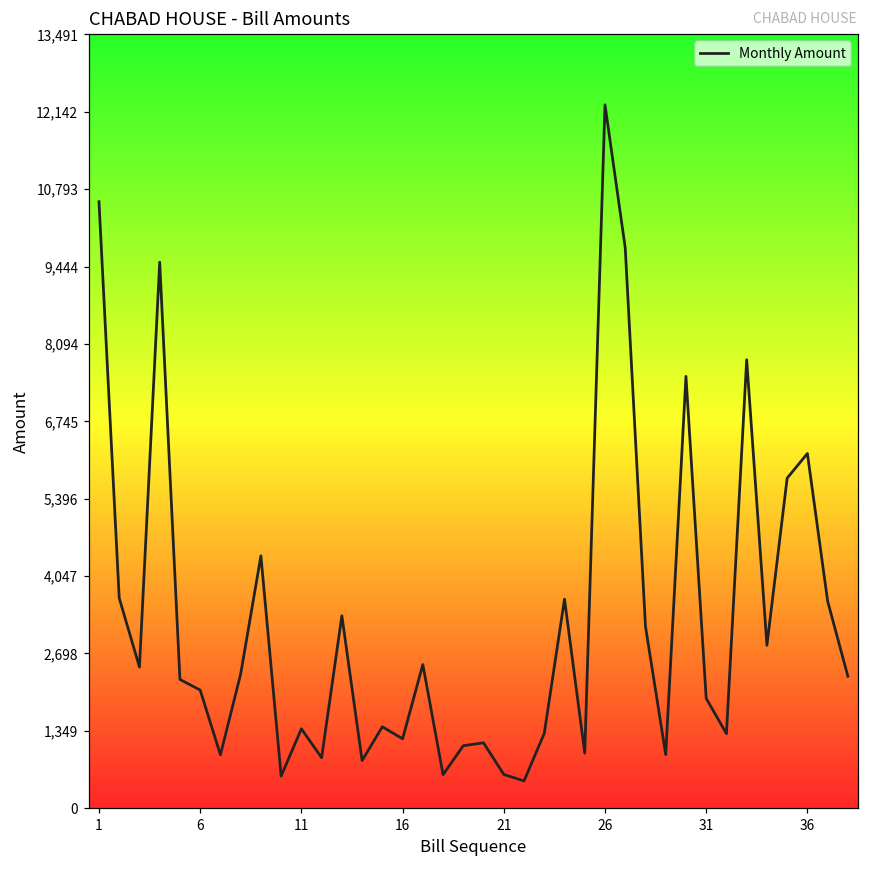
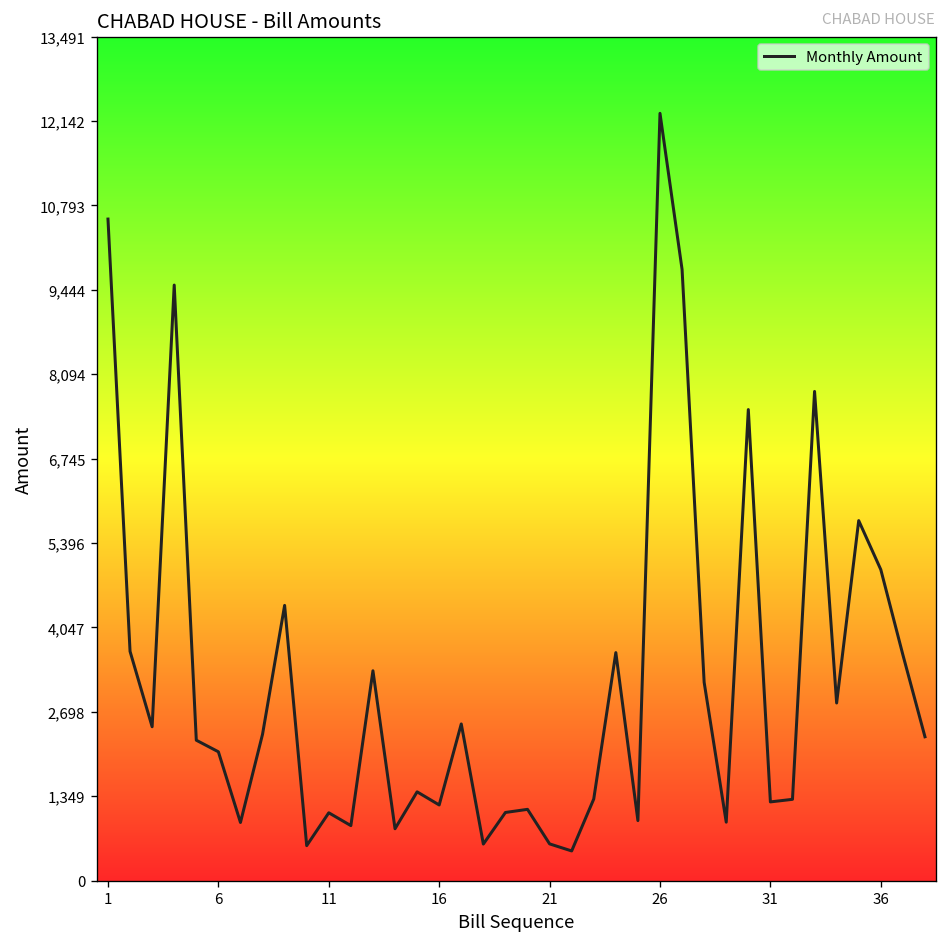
  {
    "1": "10,600",
    "6": "2,100",
-   "11": "1,400",
+   "11": "1,100",
    "16": "1,200",
    "21": "600",
    "26": "12,300",
-   "31": "1,900",
-   "36": "6,200"
+   "31": "1,300",
+   "36": "5,000"
  }
